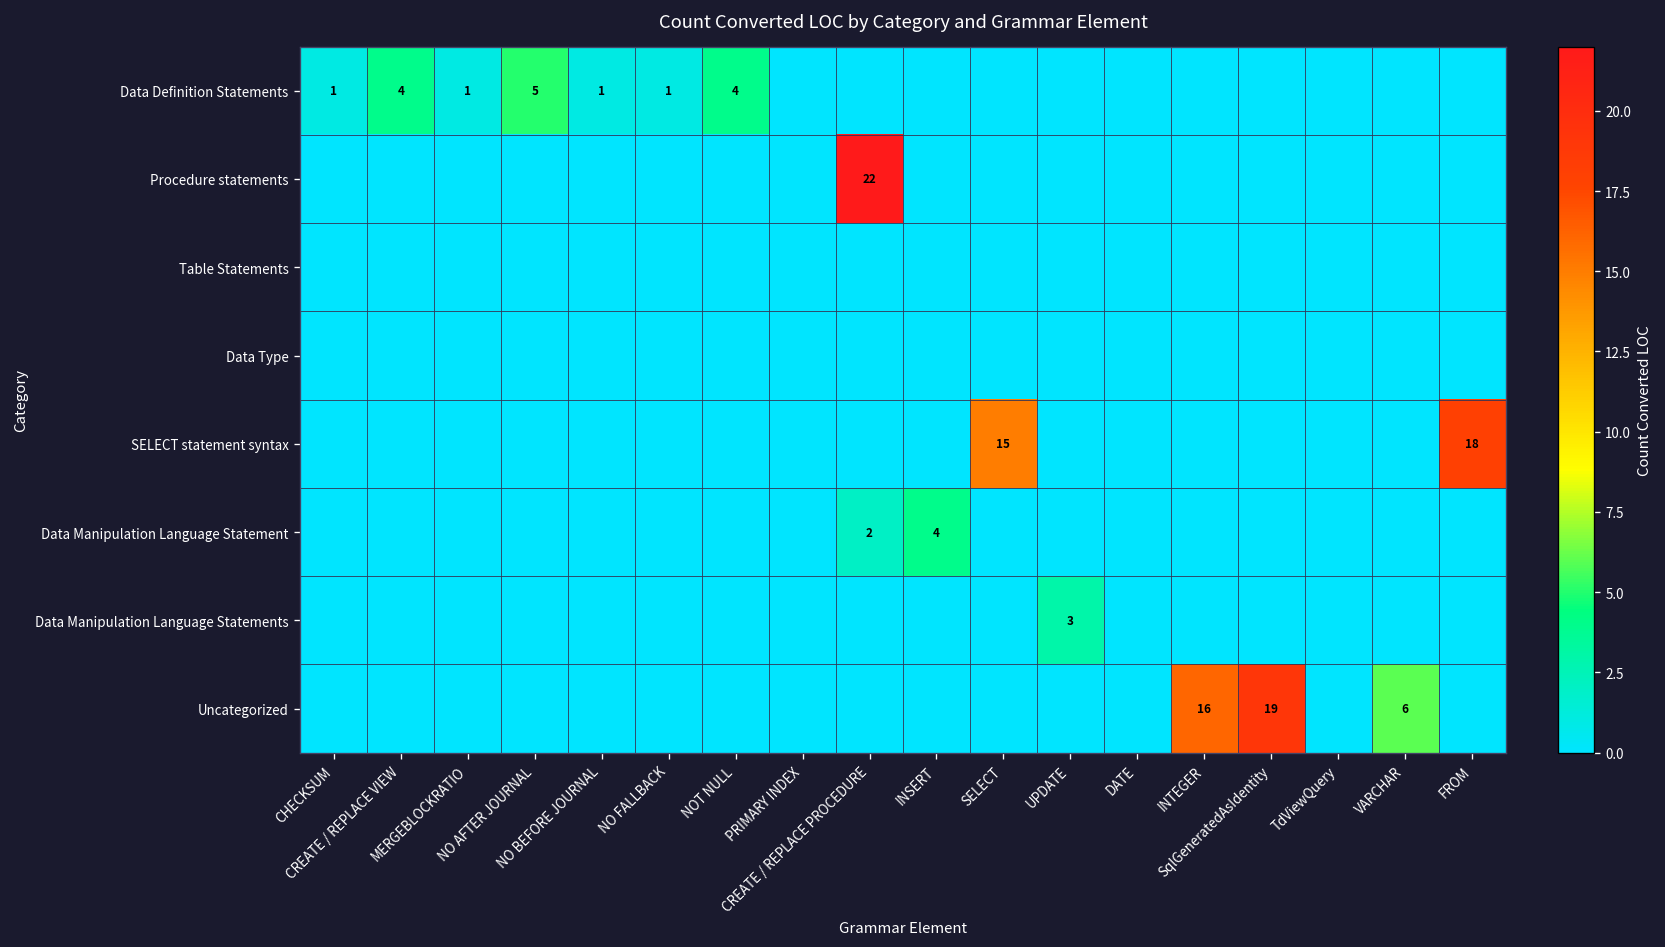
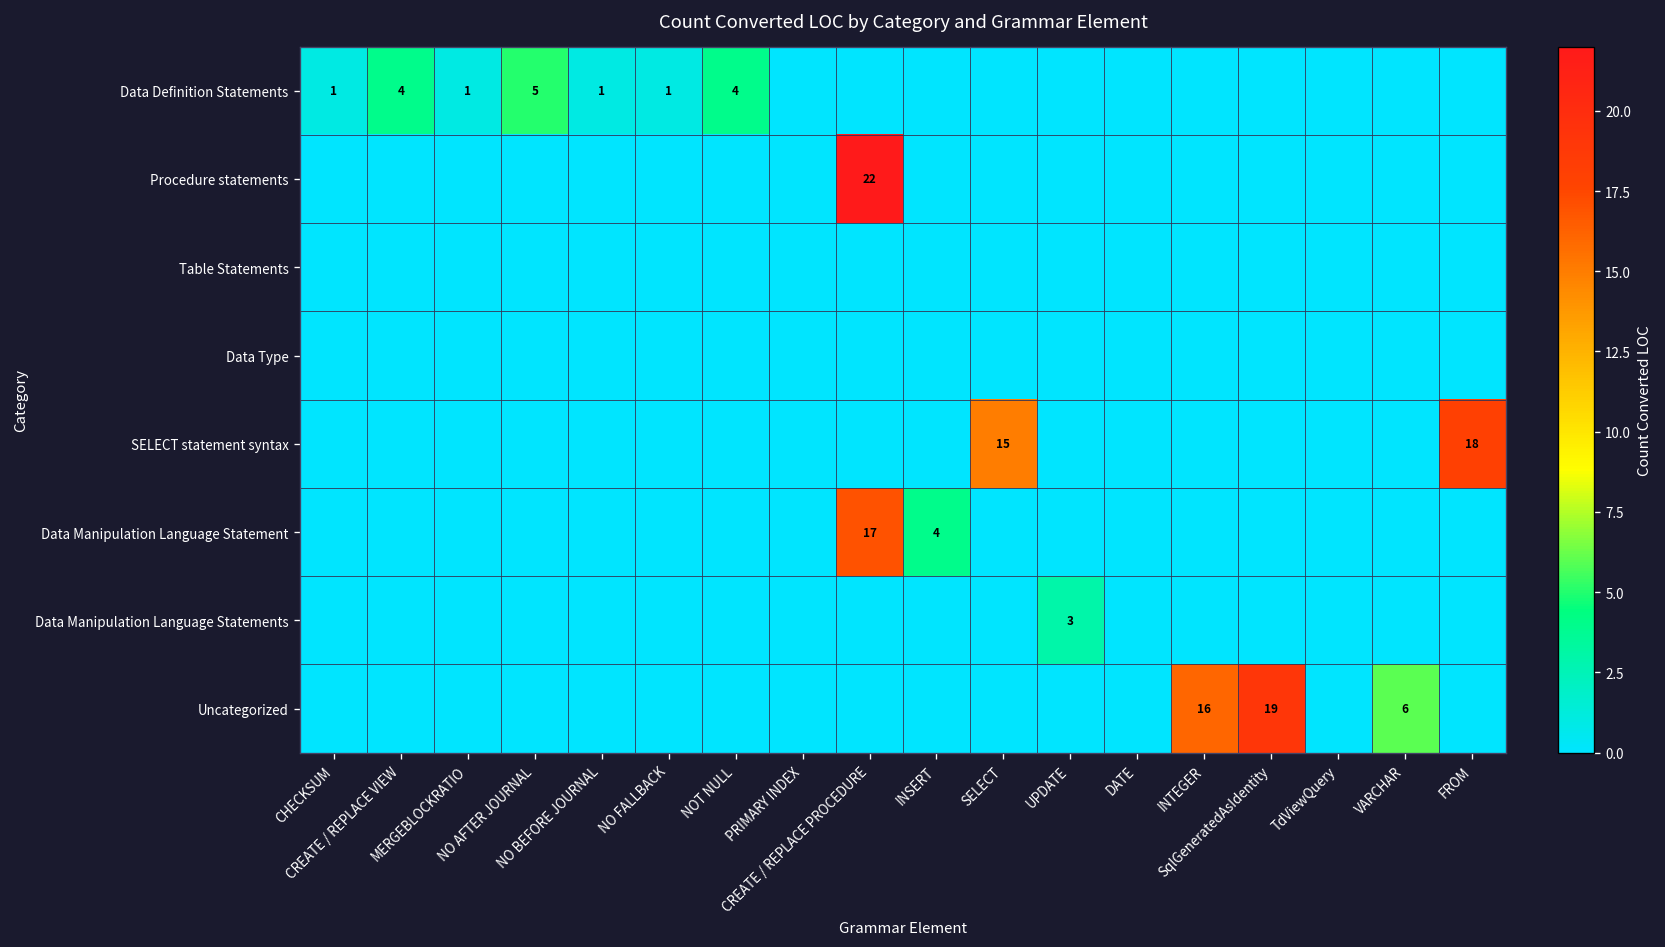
  {
    "Data Definition Statements": {
      "CHECKSUM": 1,
      "CREATE / REPLACE VIEW": 4,
      "MERGEBLOCKRATIO": 1,
      "NO AFTER JOURNAL": 5,
      "NO BEFORE JOURNAL": 1,
      "NO FALLBACK": 1,
      "NOT NULL": 4
    },
    "Procedure statements": {
      "CREATE / REPLACE PROCEDURE": 22
    },
    "SELECT statement syntax": {
      "SELECT": 15,
      "FROM": 18
    },
    "Data Manipulation Language Statement": {
-     "CREATE / REPLACE PROCEDURE": 2,
+     "CREATE / REPLACE PROCEDURE": 17,
      "INSERT": 4
    },
    "Data Manipulation Language Statements": {
      "UPDATE": 3
    },
    "Uncategorized": {
      "INTEGER": 16,
      "SqlGeneratedAsIdentity": 19,
      "VARCHAR": 6
    }
  }
